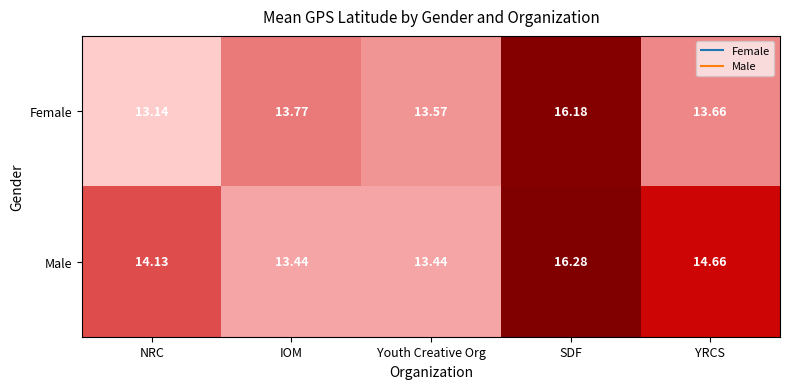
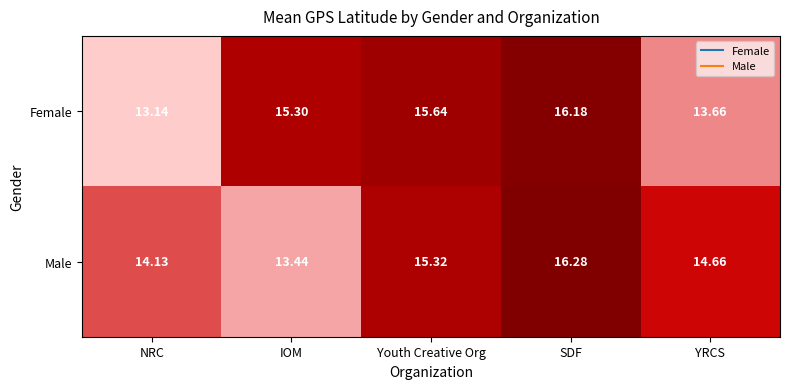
  {
    "Female": {
      "NRC": 13.14,
-     "IOM": 13.77,
-     "Youth Creative Org": 13.57,
+     "IOM": 15.30,
+     "Youth Creative Org": 15.64,
      "SDF": 16.18,
      "YRCS": 13.66
    },
    "Male": {
      "NRC": 14.13,
      "IOM": 13.44,
-     "Youth Creative Org": 13.44,
+     "Youth Creative Org": 15.32,
      "SDF": 16.28,
      "YRCS": 14.66
    }
  }
